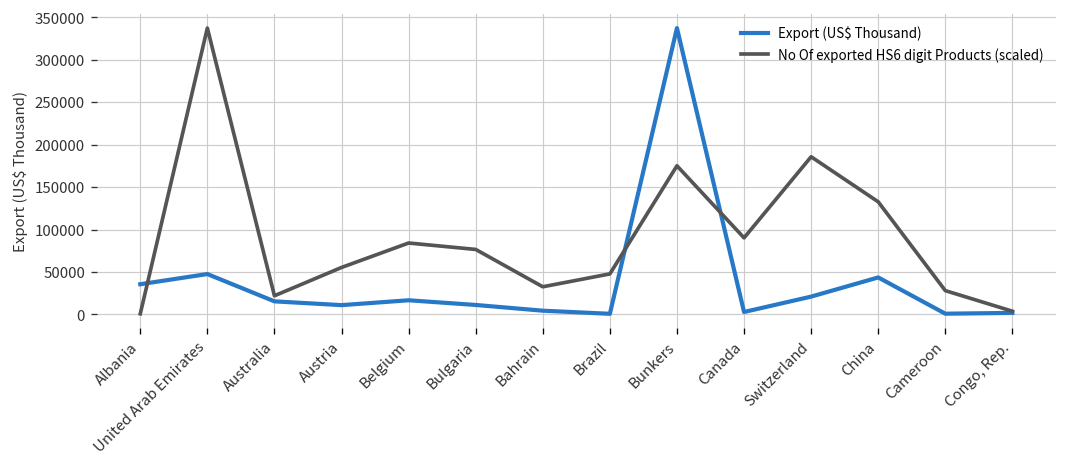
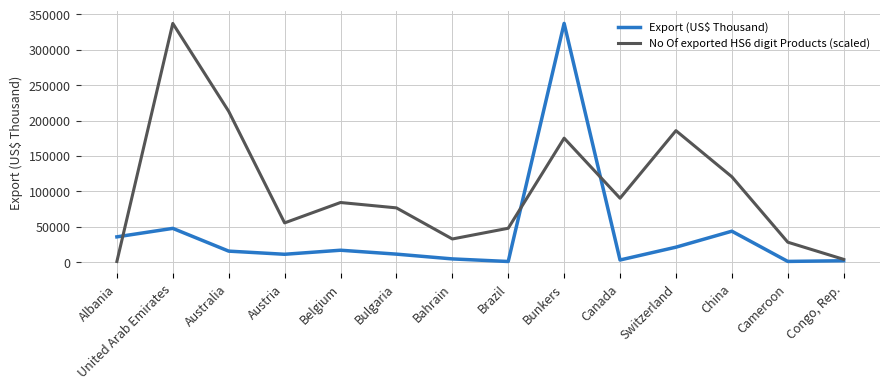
  {
    "Export (US$ Thousand)": {
      "Albania": 40000,
      "United Arab Emirates": 50000,
      "Australia": 20000,
      "Austria": 10000,
      "Belgium": 20000,
      "Bulgaria": 10000,
      "Bahrain": 0,
      "Brazil": 0,
      "Bunkers": 340000,
      "Canada": 0,
      "Switzerland": 20000,
      "China": 40000,
      "Cameroon": 0
    },
    "No Of exported HS6 digit Products (scaled)": {
      "Albania": 0,
      "United Arab Emirates": 340000,
-     "Australia": 20000,
+     "Australia": 210000,
      "Austria": 60000,
      "Belgium": 80000,
      "Bulgaria": 80000,
      "Bahrain": 30000,
      "Brazil": 50000,
      "Bunkers": 180000,
      "Canada": 90000,
      "Switzerland": 190000,
-     "China": 130000,
+     "China": 120000,
      "Cameroon": 30000
    }
  }
